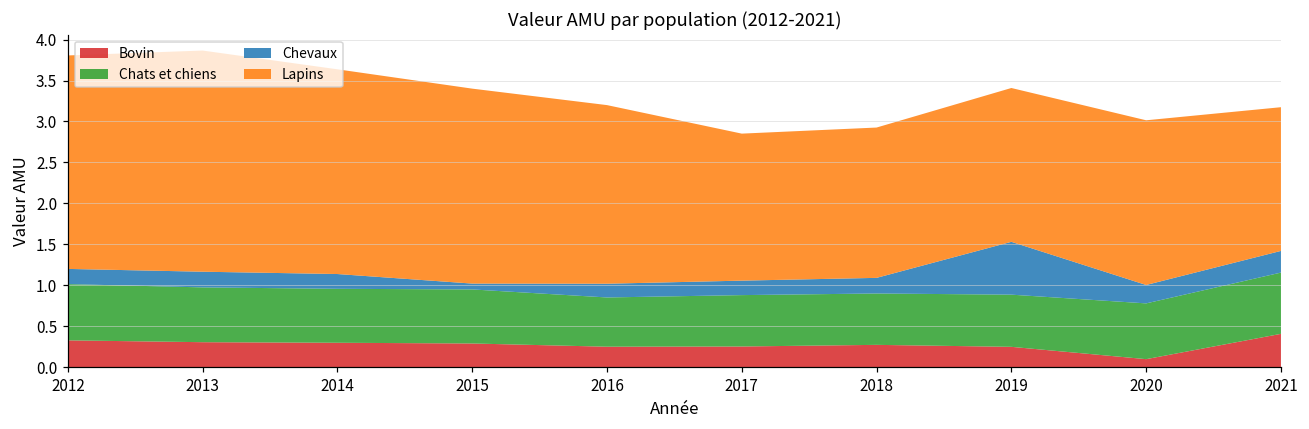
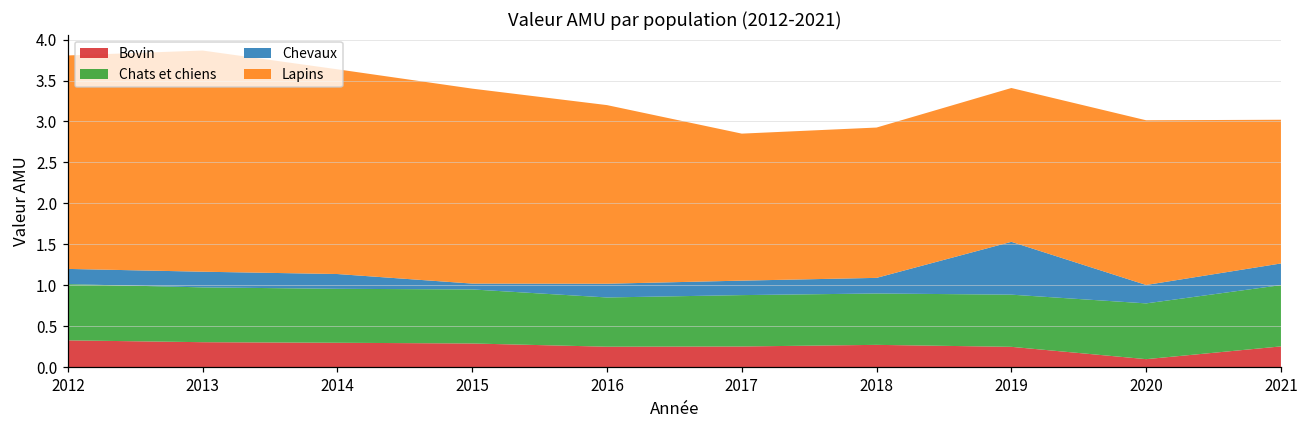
  {
    "Bovin": {
      "2012": 0.3,
      "2013": 0.3,
      "2014": 0.3,
      "2015": 0.3,
      "2016": 0.2,
      "2017": 0.3,
      "2018": 0.3,
      "2019": 0.2,
      "2020": 0.1,
-     "2021": 0.4
+     "2021": 0.3
    },
    "Chats et chiens": {
      "2012": 0.7,
      "2013": 0.7,
      "2014": 0.7,
      "2015": 0.7,
      "2016": 0.6,
      "2017": 0.6,
      "2018": 0.6,
      "2019": 0.6,
      "2020": 0.7,
      "2021": 0.7
    },
    "Chevaux": {
      "2012": 0.2,
      "2013": 0.2,
      "2014": 0.2,
      "2015": 0.1,
      "2016": 0.2,
      "2017": 0.2,
      "2018": 0.2,
      "2019": 0.6,
      "2020": 0.2,
      "2021": 0.3
    },
    "Lapins": {
      "2012": 2.6,
      "2015": 2.4,
      "2016": 2.2,
      "2017": 1.8,
      "2018": 1.8,
      "2019": 1.9,
      "2020": 2.0,
      "2021": 1.8
    }
  }
